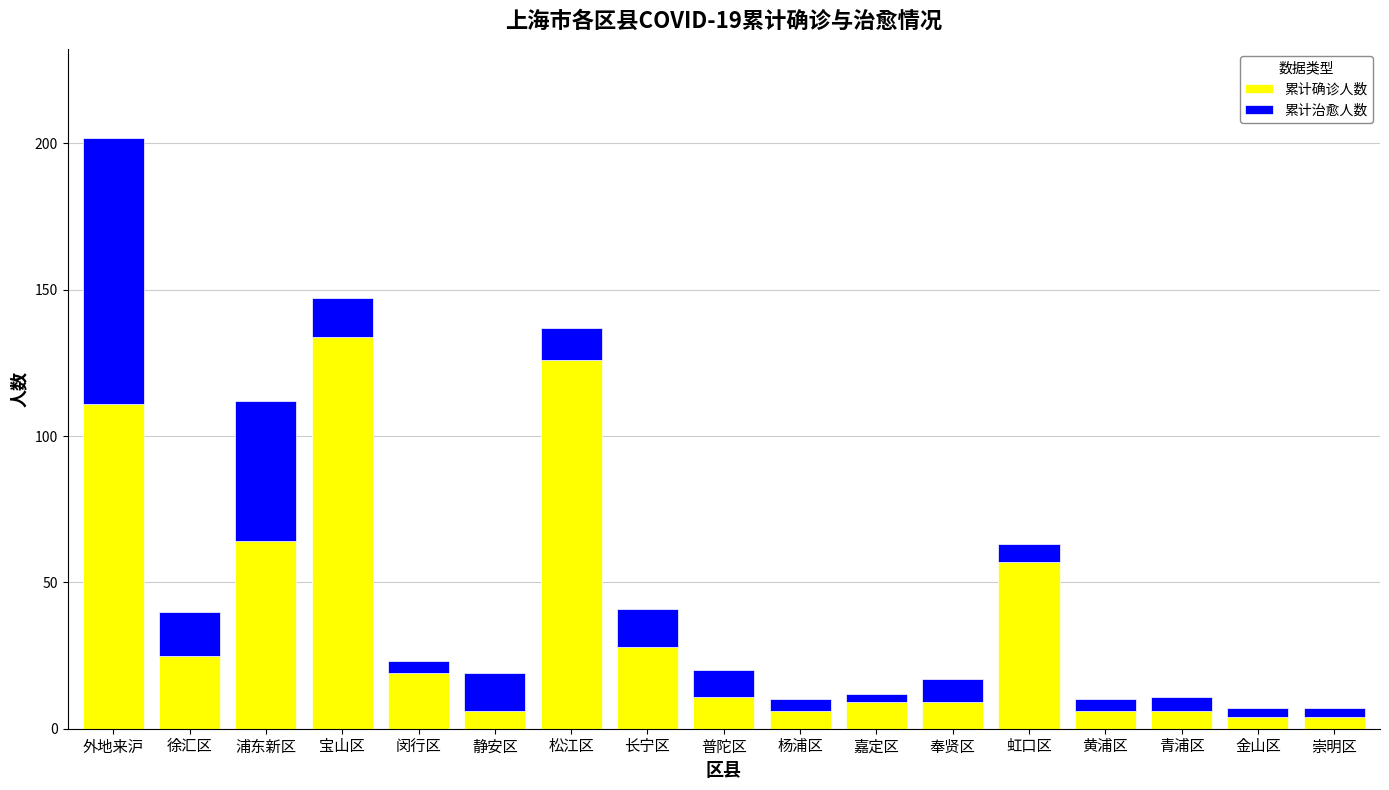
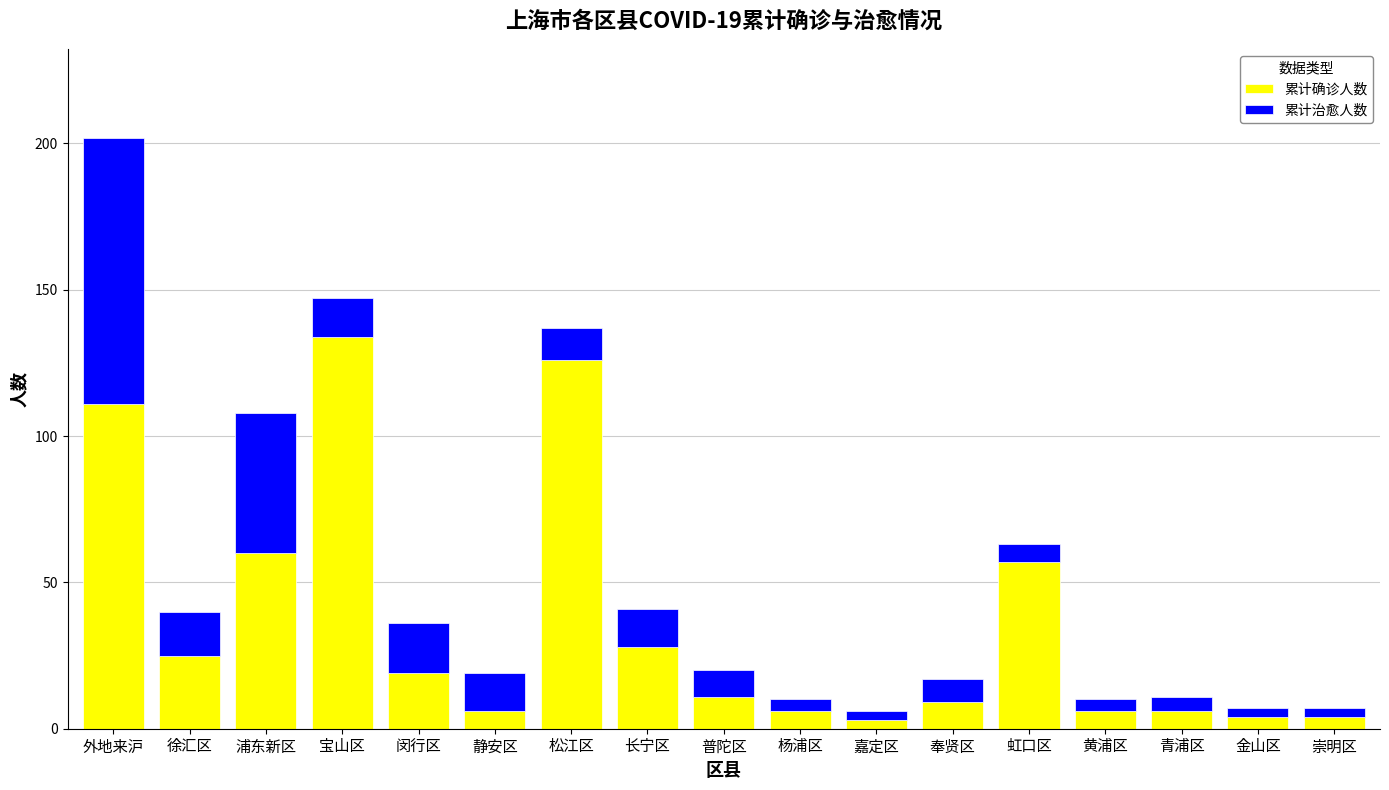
  {
    "累计确诊人数": {
      "外地来沪": 111,
      "徐汇区": 25,
-     "浦东新区": 64,
+     "浦东新区": 60,
      "宝山区": 134,
      "闵行区": 19,
      "静安区": 6,
      "松江区": 126,
      "长宁区": 28,
      "普陀区": 11,
      "杨浦区": 6,
-     "嘉定区": 9,
+     "嘉定区": 3,
      "奉贤区": 9,
      "虹口区": 57,
      "黄浦区": 6,
      "青浦区": 6,
      "金山区": 4,
      "崇明区": 4
    },
    "累计治愈人数": {
      "外地来沪": 91,
      "徐汇区": 15,
      "浦东新区": 48,
      "宝山区": 13,
-     "闵行区": 4,
+     "闵行区": 17,
      "静安区": 13,
      "松江区": 11,
      "长宁区": 13,
      "普陀区": 9,
      "杨浦区": 4,
      "嘉定区": 3,
      "奉贤区": 8,
      "虹口区": 6,
      "黄浦区": 4,
      "青浦区": 5,
      "金山区": 3,
      "崇明区": 3
    }
  }
